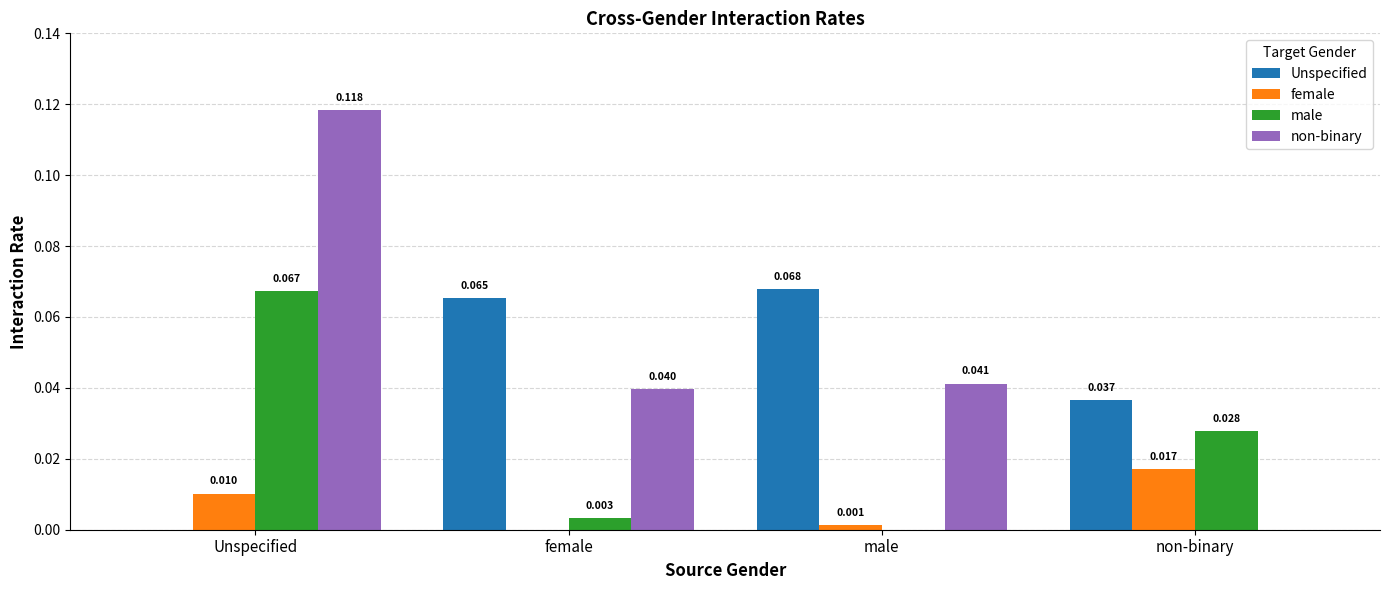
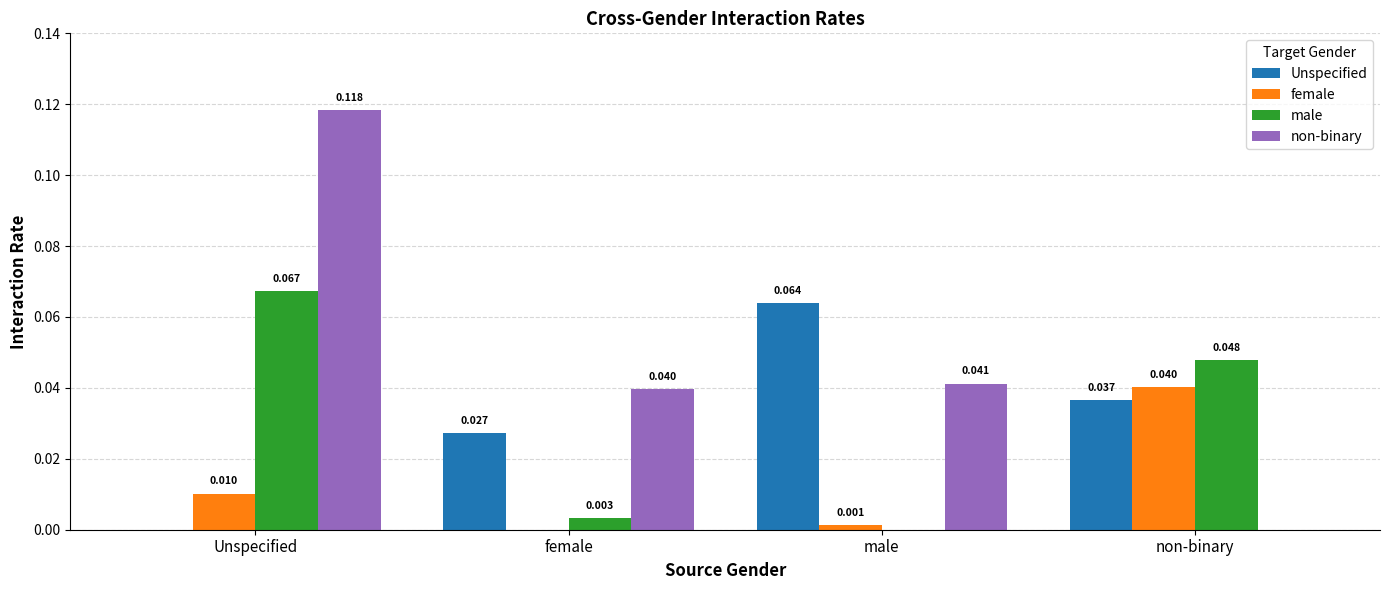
  {
    "Unspecified": {
-     "female": 0.065,
-     "male": 0.068,
+     "female": 0.027,
+     "male": 0.064,
      "non-binary": 0.037
    },
    "female": {
      "Unspecified": 0.010,
      "male": 0.001,
-     "non-binary": 0.017
+     "non-binary": 0.040
    },
    "male": {
      "Unspecified": 0.067,
      "female": 0.003,
-     "non-binary": 0.028
+     "non-binary": 0.048
    },
    "non-binary": {
      "Unspecified": 0.118,
      "female": 0.040,
      "male": 0.041
    }
  }
